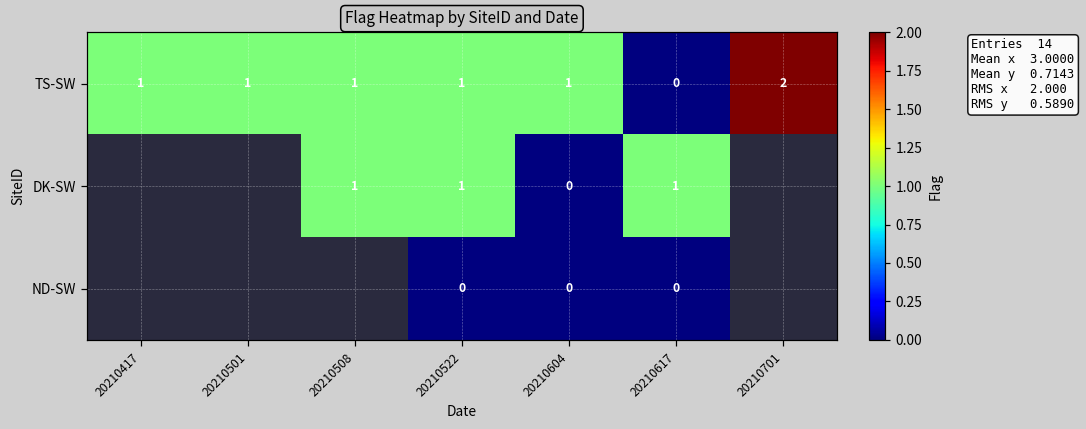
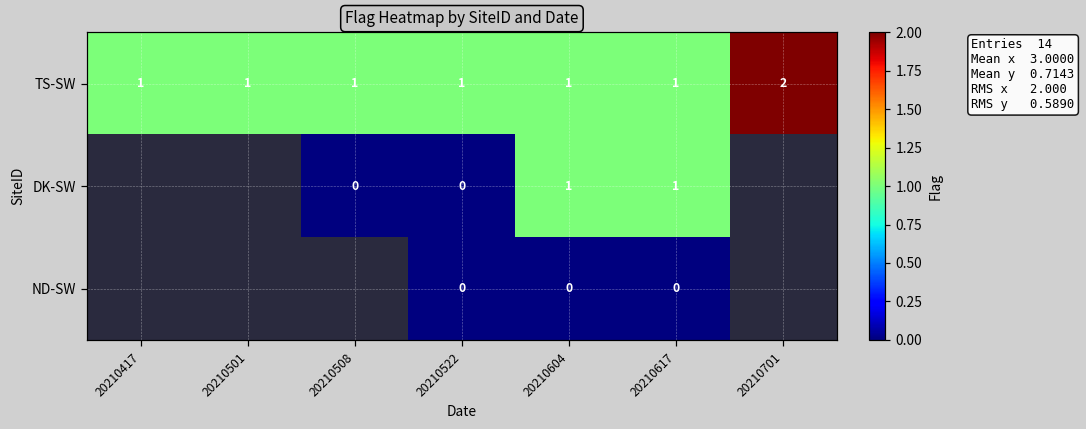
  {
    "TS-SW": {
      "20210417": 1,
      "20210501": 1,
      "20210508": 1,
      "20210522": 1,
      "20210604": 1,
-     "20210617": 0,
+     "20210617": 1,
      "20210701": 2
    },
    "DK-SW": {
-     "20210508": 1,
-     "20210522": 1,
-     "20210604": 0,
+     "20210508": 0,
+     "20210522": 0,
+     "20210604": 1,
      "20210617": 1
    },
    "ND-SW": {
      "20210522": 0,
      "20210604": 0,
      "20210617": 0
    }
  }
